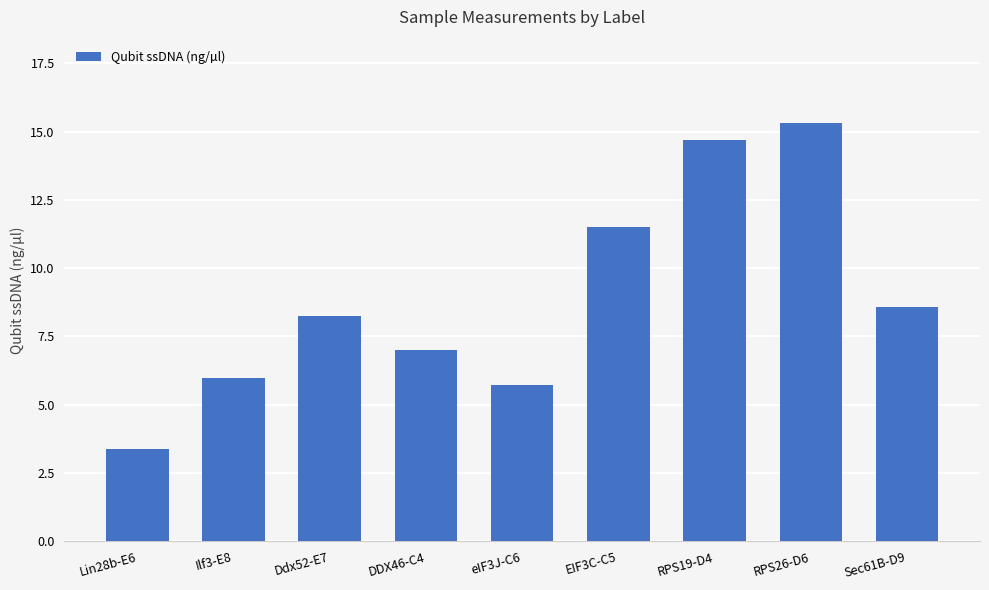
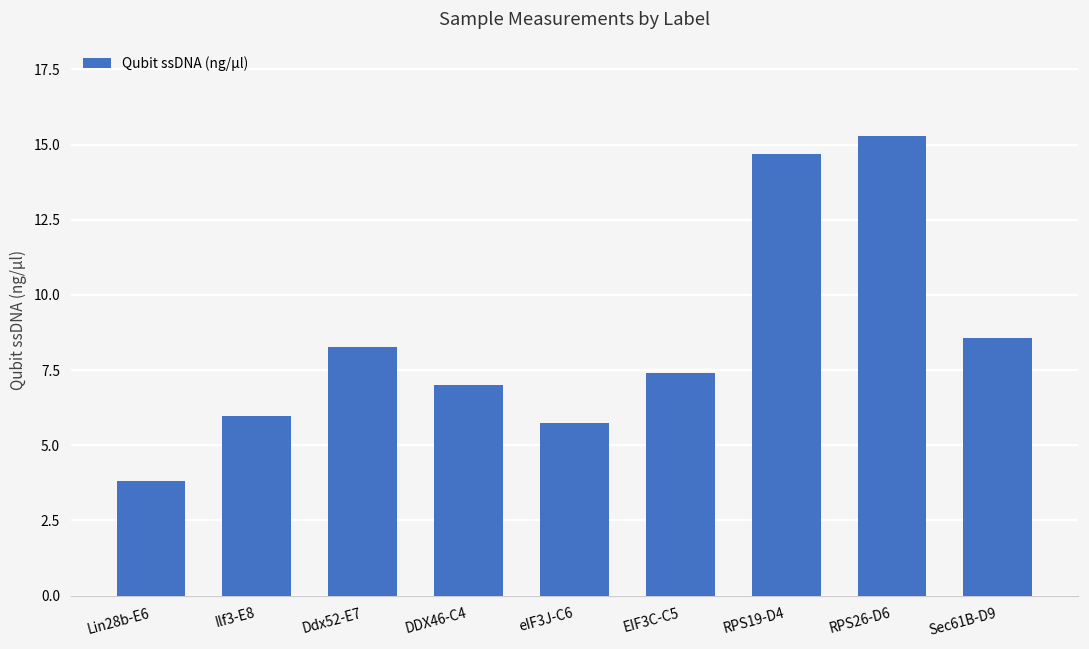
  {
-   "Lin28b-E6": 3.4,
+   "Lin28b-E6": 3.8,
    "Ilf3-E8": 6.0,
    "Ddx52-E7": 8.3,
    "DDX46-C4": 7.0,
    "eIF3J-C6": 5.7,
-   "EIF3C-C5": 11.5,
+   "EIF3C-C5": 7.4,
    "RPS19-D4": 14.7,
    "RPS26-D6": 15.3,
    "Sec61B-D9": 8.6
  }
